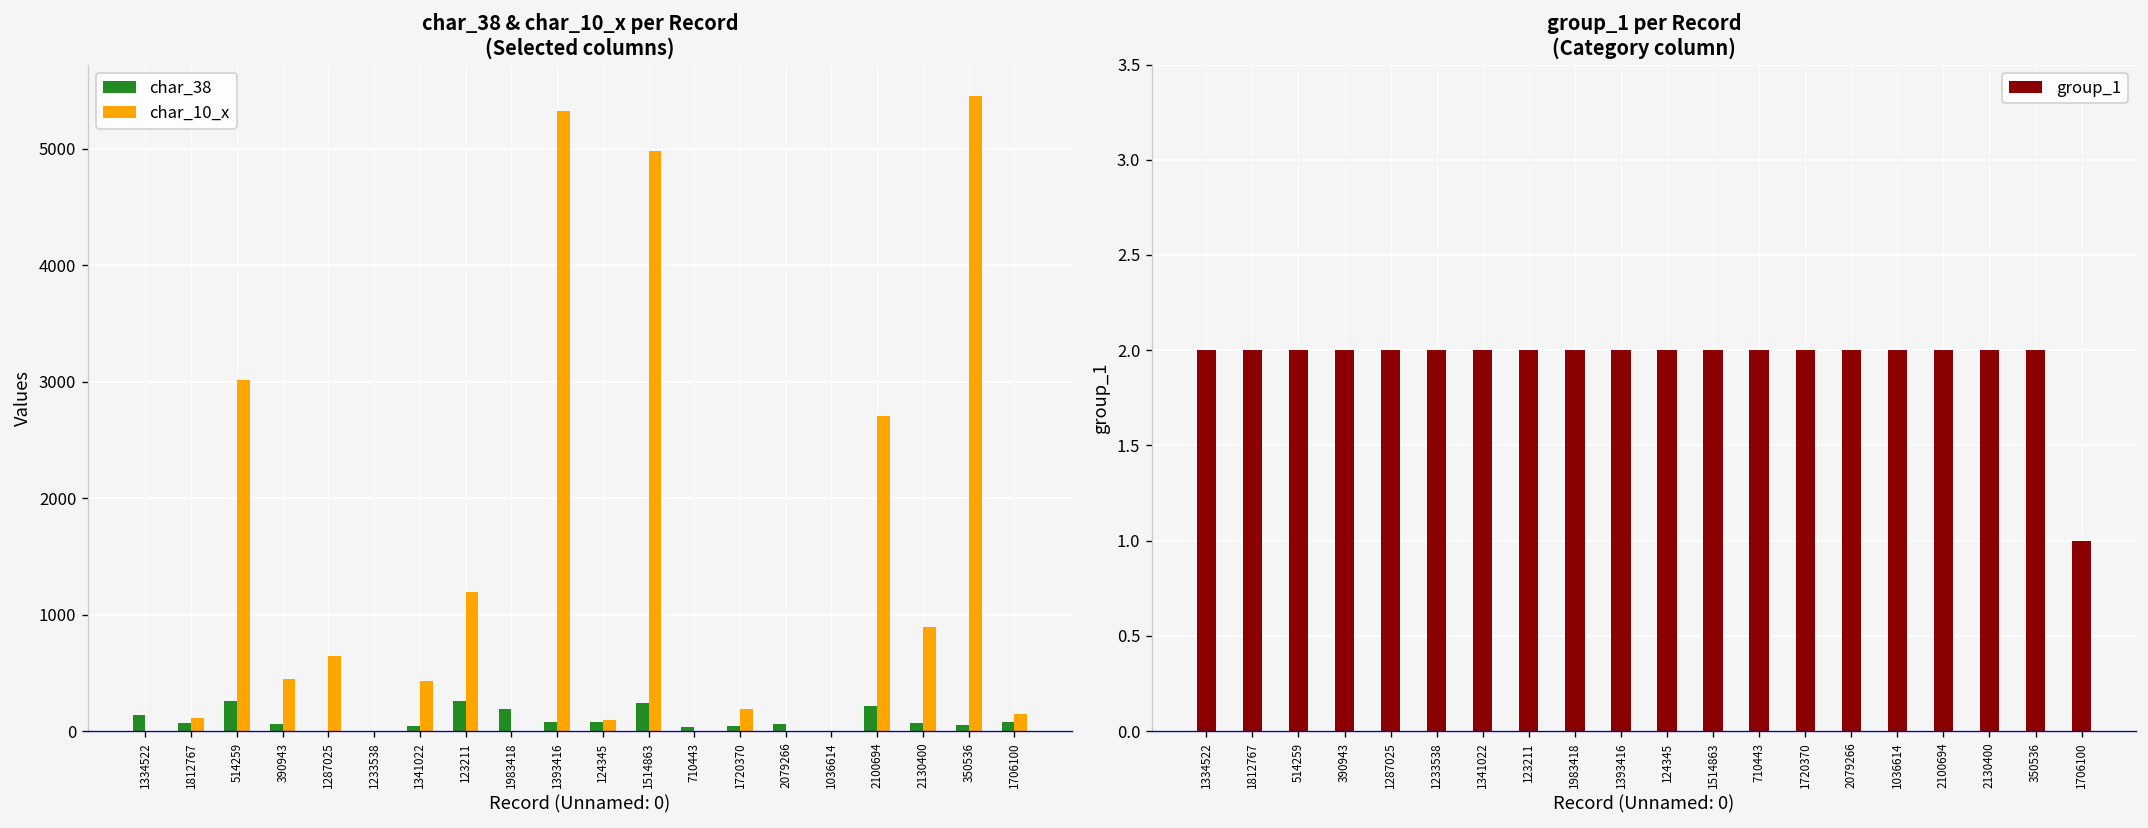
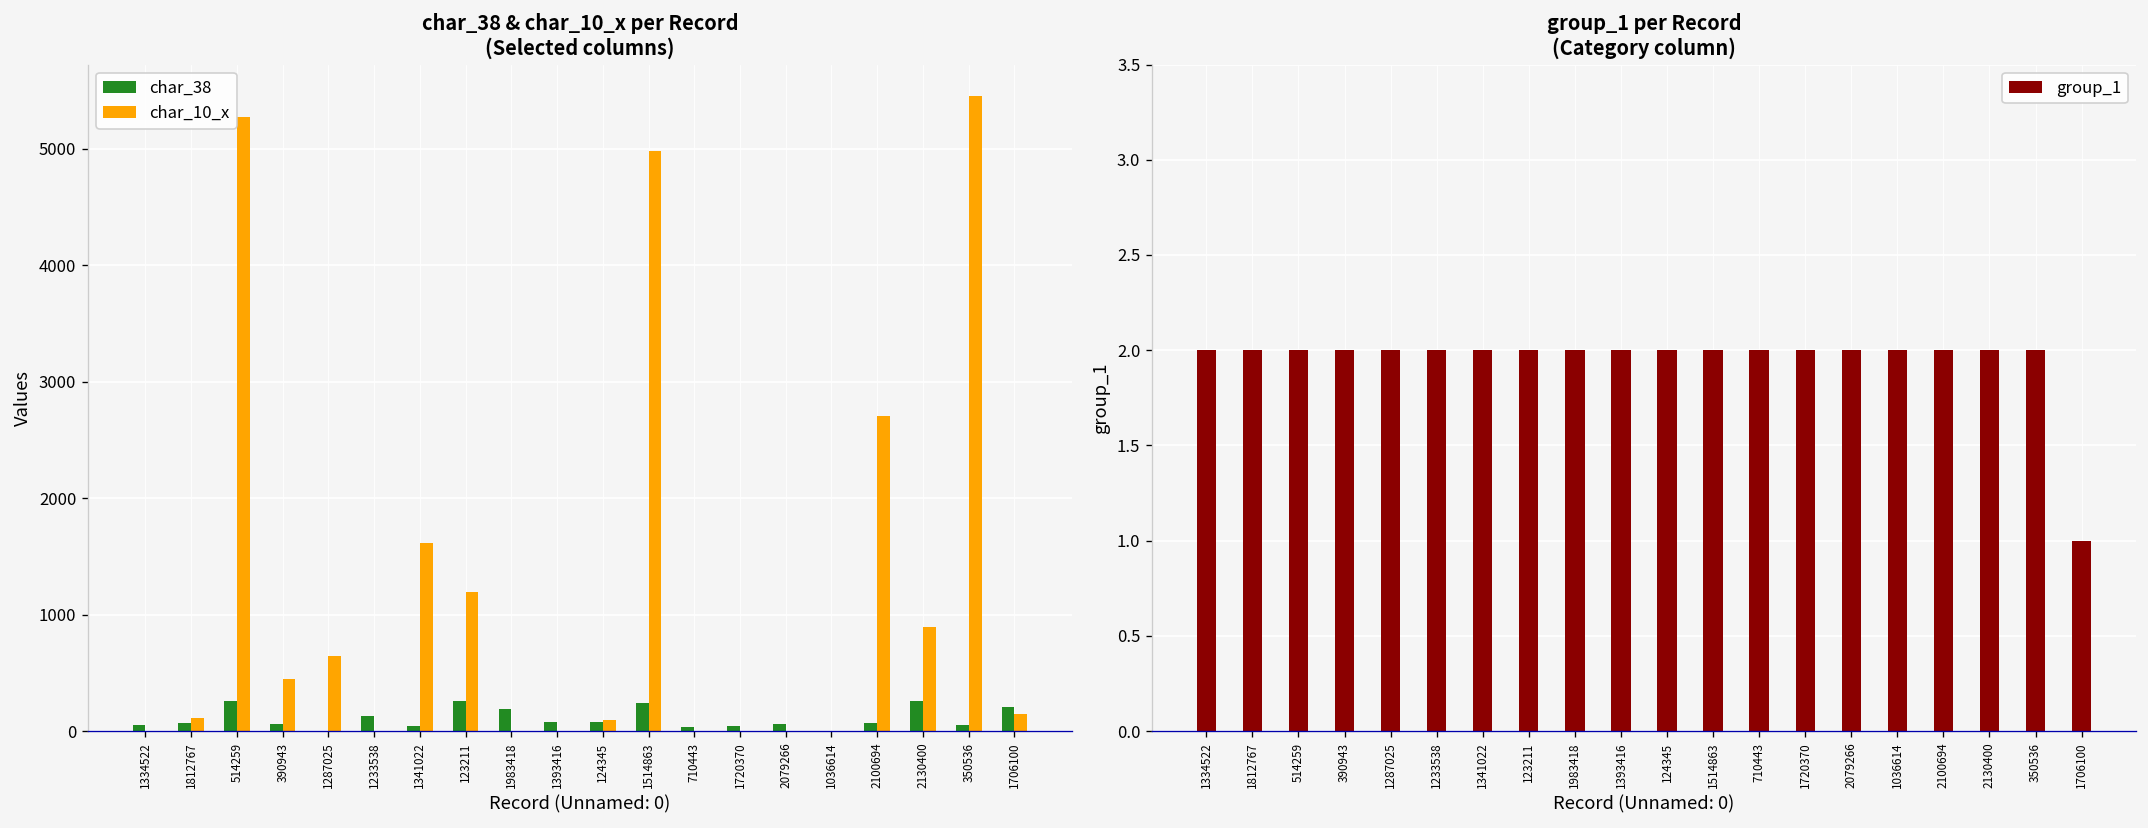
  {
    "char_38 & char_10_x per Record (Selected columns)": {
      "char_38": {
-       "1334522": 140,
+       "1334522": 50,
        "1812767": 100,
        "514259": 300,
        "390943": 100,
        "1287025": 0,
-       "1233538": 0,
+       "1233538": 100,
        "1341022": 0,
        "123211": 300,
        "1983418": 200,
        "1393416": 100,
        "124345": 100,
        "1514863": 200,
        "710443": 0,
        "1720370": 0,
        "2079266": 100,
        "1036614": 0,
-       "2100694": 200,
-       "2130400": 100,
+       "2100694": 100,
+       "2130400": 300,
        "350536": 0,
-       "1706100": 100
+       "1706100": 200
      },
      "char_10_x": {
        "1812767": 100,
-       "514259": 3000,
+       "514259": 5300,
        "390943": 500,
        "1287025": 600,
-       "1341022": 400,
+       "1341022": 1600,
        "123211": 1200,
        "1983418": 0,
-       "1393416": 5300,
+       "1393416": 0,
        "124345": 100,
        "1514863": 5000,
-       "1720370": 200,
+       "1720370": 0,
        "2100694": 2700,
        "2130400": 900,
        "350536": 5500,
        "1706100": 100
      }
    },
    "group_1 per Record (Category column)": {
      "1334522": 2.00,
      "1812767": 2.00,
      "514259": 2.00,
      "390943": 2.00,
      "1287025": 2.00,
      "1233538": 2.00,
      "1341022": 2.00,
      "123211": 2.00,
      "1983418": 2.00,
      "1393416": 2.00,
      "124345": 2.00,
      "1514863": 2.00,
      "710443": 2.00,
      "1720370": 2.00,
      "2079266": 2.00,
      "1036614": 2.00,
      "2100694": 2.00,
      "2130400": 2.00,
      "350536": 2.00,
      "1706100": 1.00
    }
  }
